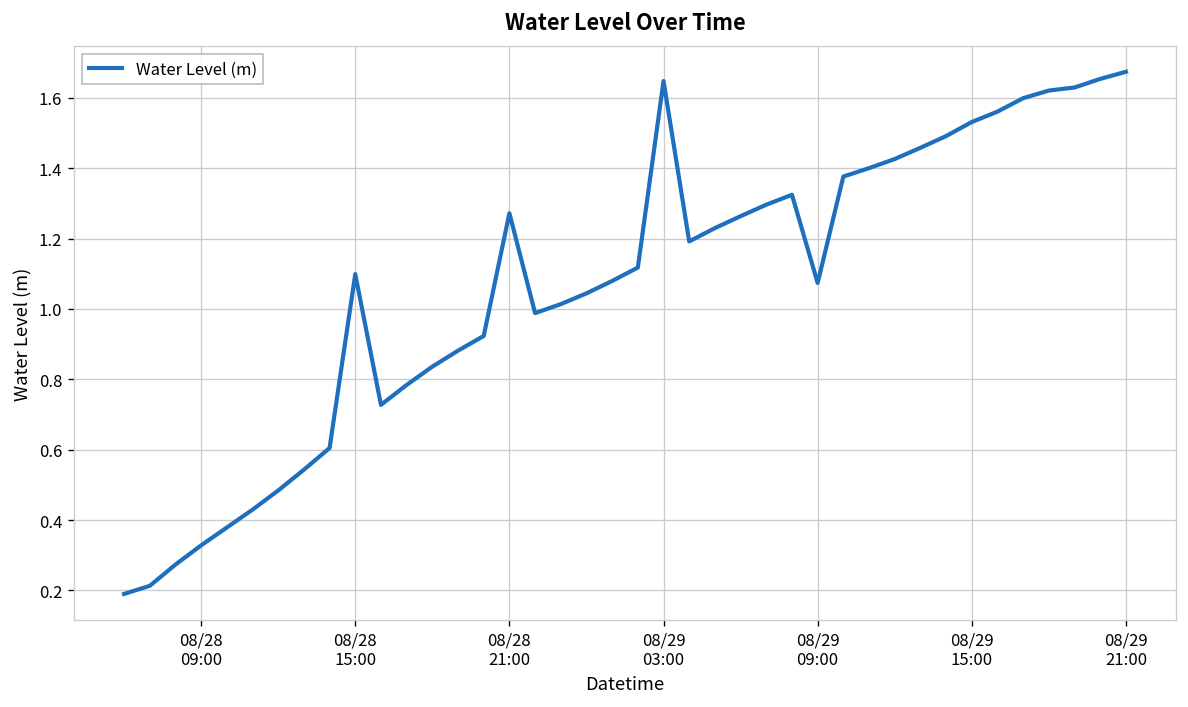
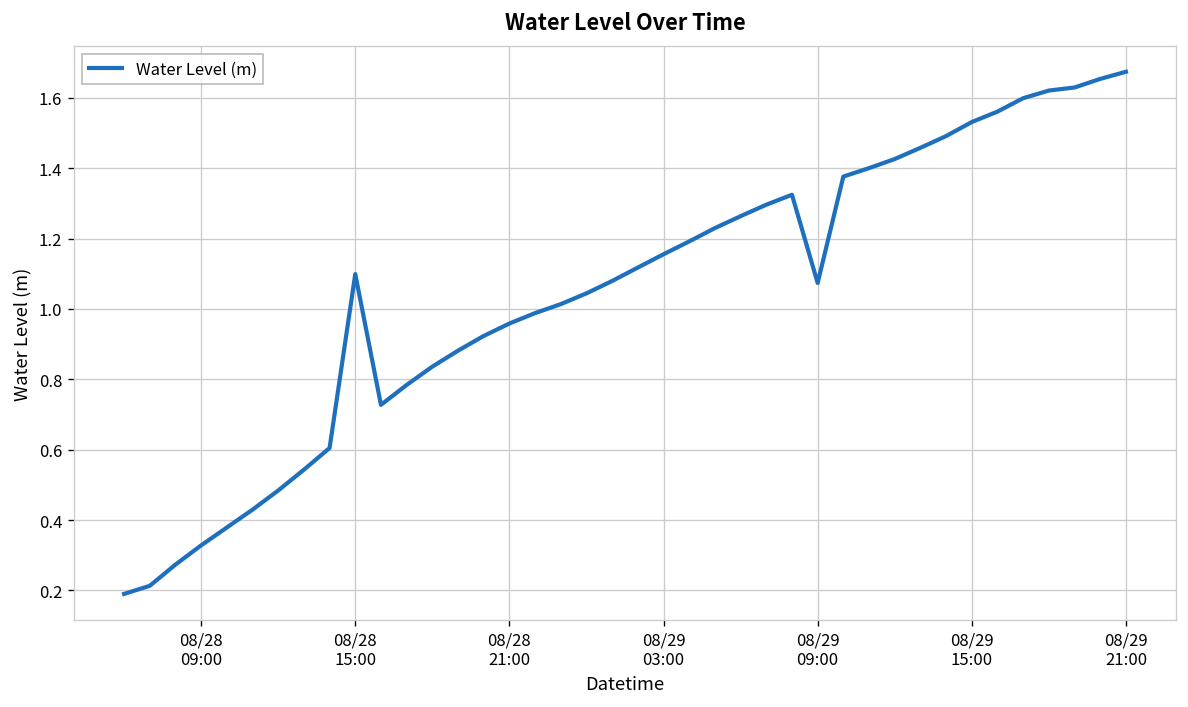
  {
    "08/28 09:00": 0.33,
    "08/28 15:00": 1.10,
-   "08/28 21:00": 1.27,
-   "08/29 03:00": 1.65,
+   "08/28 21:00": 0.96,
+   "08/29 03:00": 1.16,
    "08/29 09:00": 1.07,
    "08/29 15:00": 1.53,
    "08/29 21:00": 1.67
  }
